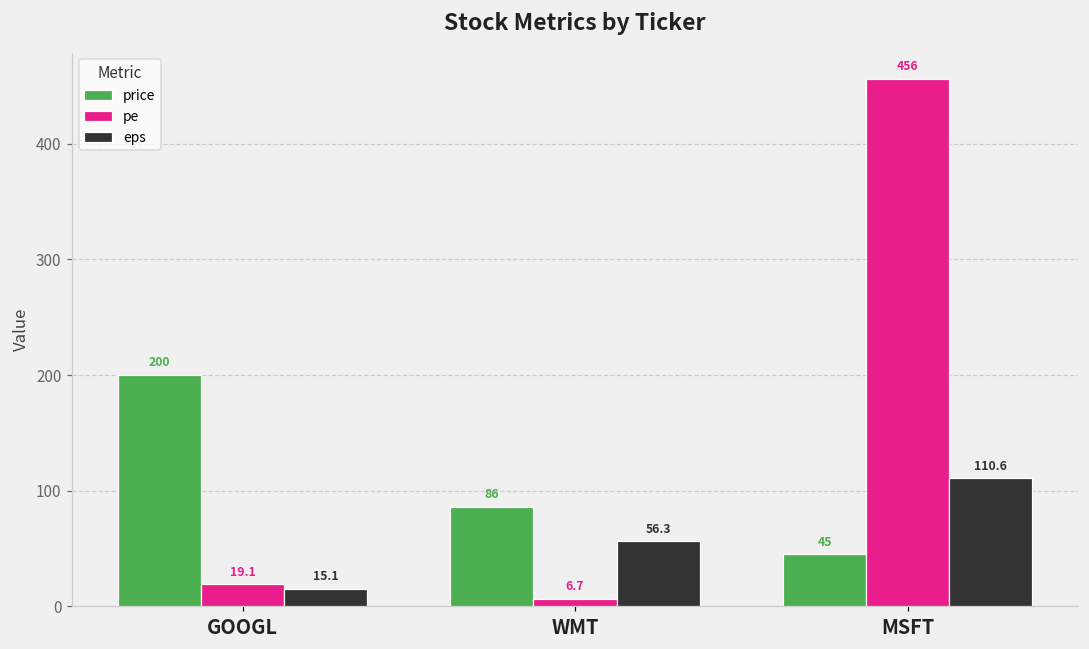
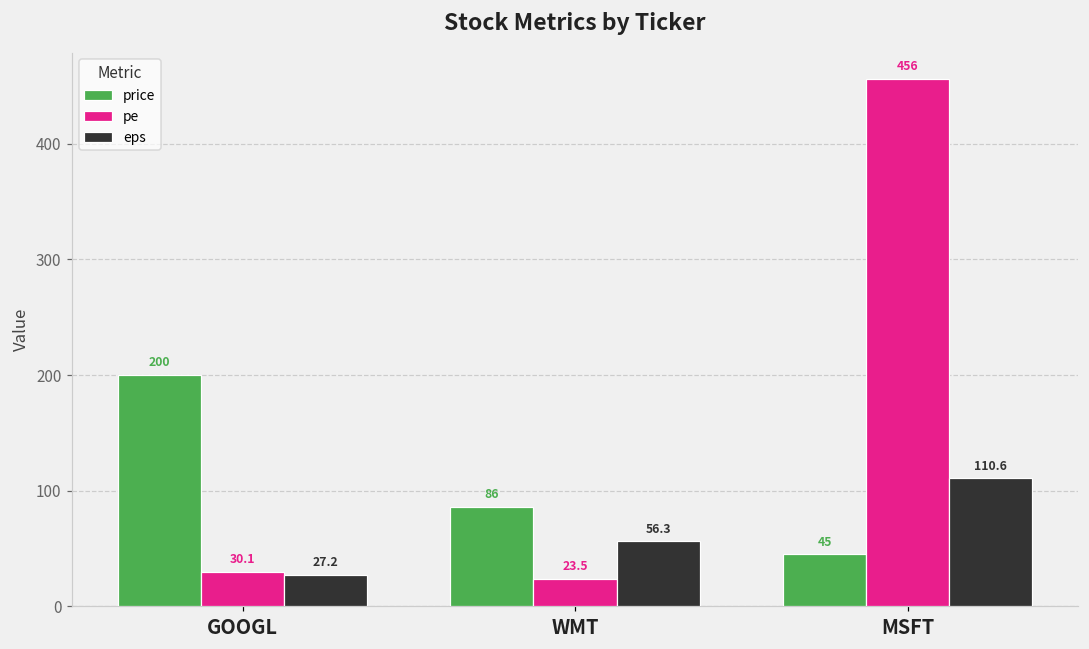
  {
    "price": {
      "GOOGL": 200,
      "WMT": 86,
      "MSFT": 45
    },
    "pe": {
-     "GOOGL": 19.1,
-     "WMT": 6.7,
+     "GOOGL": 30.1,
+     "WMT": 23.5,
      "MSFT": 456
    },
    "eps": {
-     "GOOGL": 15.1,
+     "GOOGL": 27.2,
      "WMT": 56.3,
      "MSFT": 110.6
    }
  }
